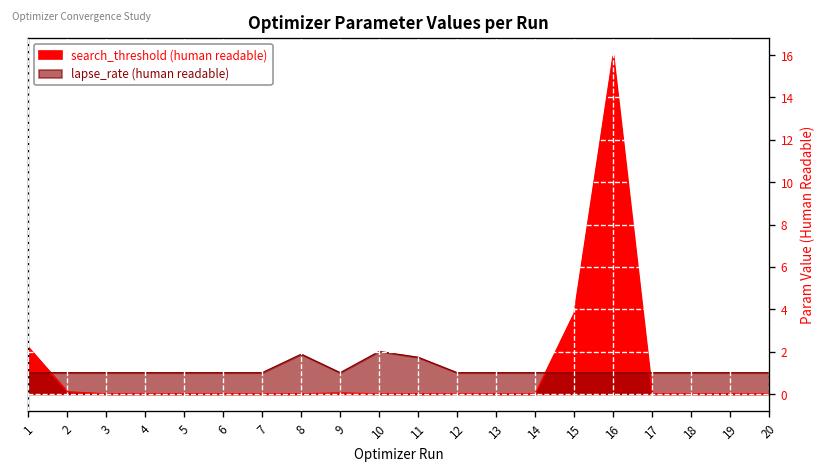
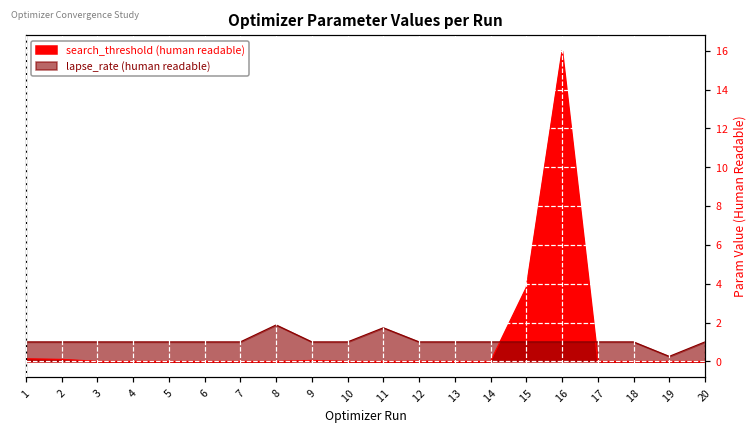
  {
    "search_threshold (human readable)": {
-     "1": 2.2,
+     "1": 0.1,
      "2": 0.1,
      "3": 0.0,
      "4": 0.0,
      "5": 0.0,
      "6": 0.0,
      "7": 0.0,
      "8": 0.0,
      "9": 0.0,
      "10": 0.0,
      "11": 0.0,
      "12": 0.0,
      "13": 0.0,
      "14": 0.0,
      "15": 3.8,
      "16": 16.0,
      "17": 0.0,
      "18": 0.0,
      "19": 0.0,
      "20": 0.0
    },
    "lapse_rate (human readable)": {
      "1": 1.0,
      "2": 1.0,
      "3": 1.0,
      "4": 1.0,
      "5": 1.0,
      "6": 1.0,
      "7": 1.0,
      "8": 1.9,
      "9": 1.0,
-     "10": 2.0,
+     "10": 1.0,
      "11": 1.7,
      "12": 1.0,
      "13": 1.0,
      "14": 1.0,
      "15": 1.0,
      "16": 1.0,
      "17": 1.0,
      "18": 1.0,
-     "19": 1.0,
+     "19": 0.3,
      "20": 1.0
    }
  }
